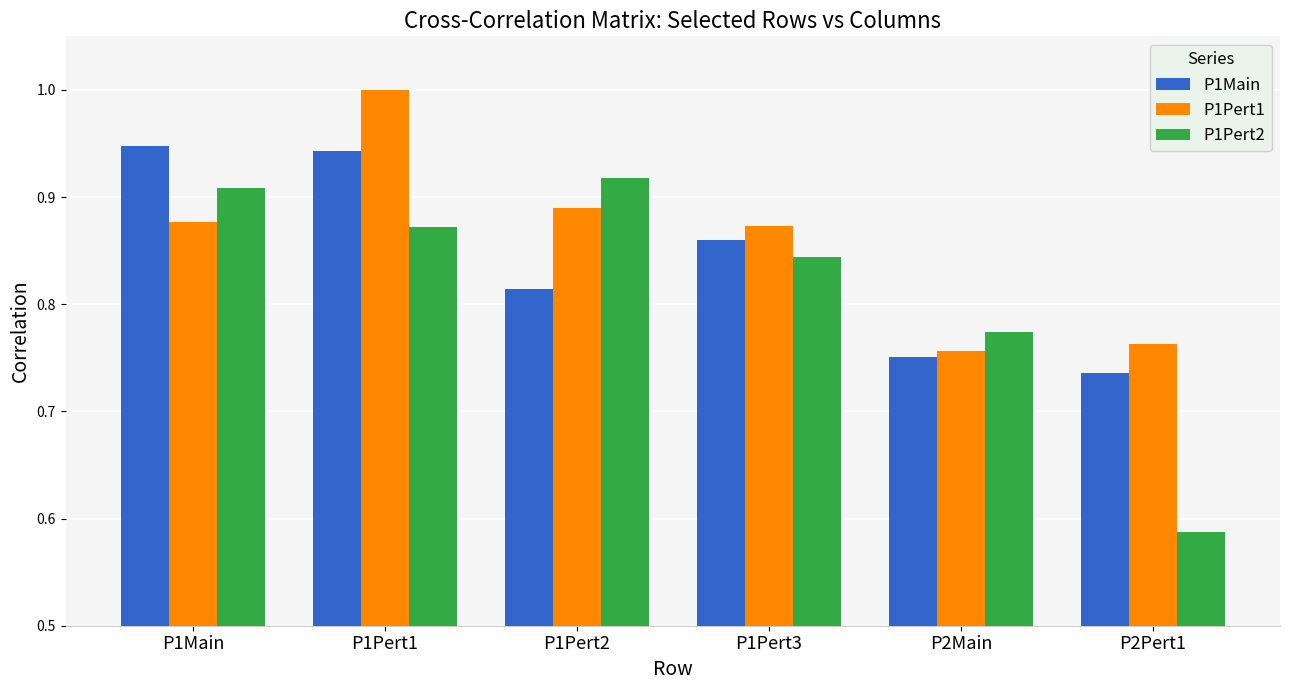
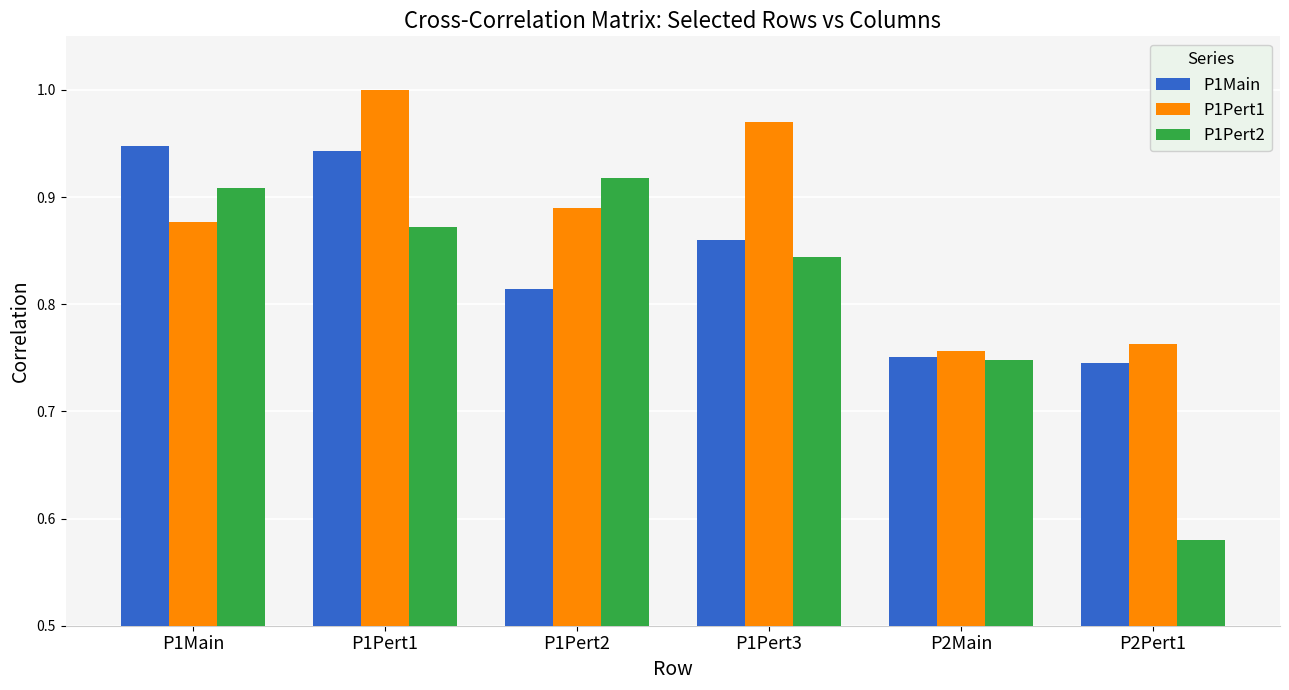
  {
    "P1Main": {
      "P1Main": 0.947,
      "P1Pert1": 0.943,
      "P1Pert2": 0.814,
      "P1Pert3": 0.860,
      "P2Main": 0.751,
-     "P2Pert1": 0.736
+     "P2Pert1": 0.745
    },
    "P1Pert1": {
      "P1Main": 0.877,
      "P1Pert1": 1.000,
      "P1Pert2": 0.889,
-     "P1Pert3": 0.873,
+     "P1Pert3": 0.970,
      "P2Main": 0.756,
      "P2Pert1": 0.763
    },
    "P1Pert2": {
      "P1Main": 0.909,
      "P1Pert1": 0.872,
      "P1Pert2": 0.917,
      "P1Pert3": 0.845,
-     "P2Main": 0.774,
-     "P2Pert1": 0.588
+     "P2Main": 0.748,
+     "P2Pert1": 0.580
    }
  }
